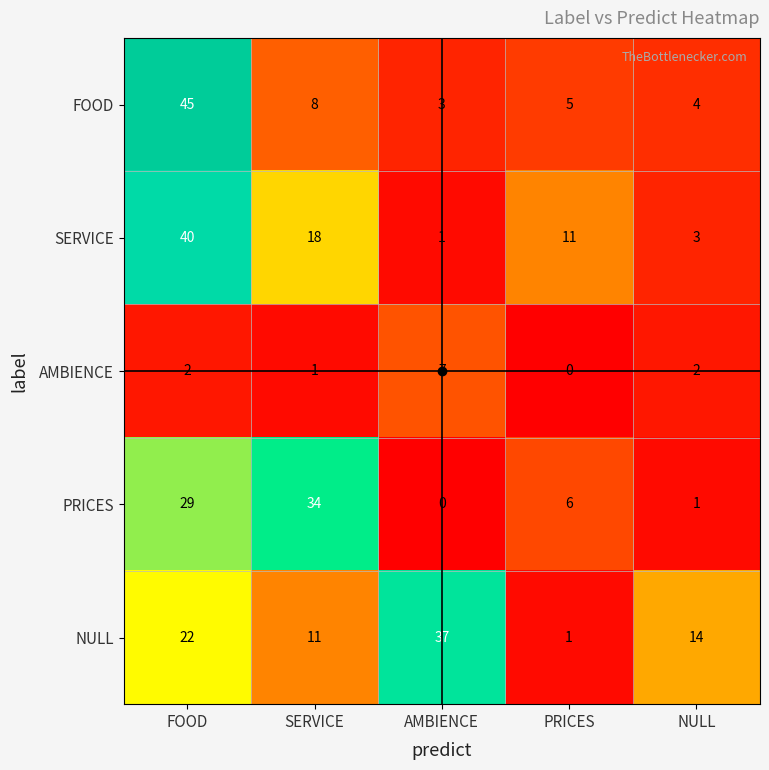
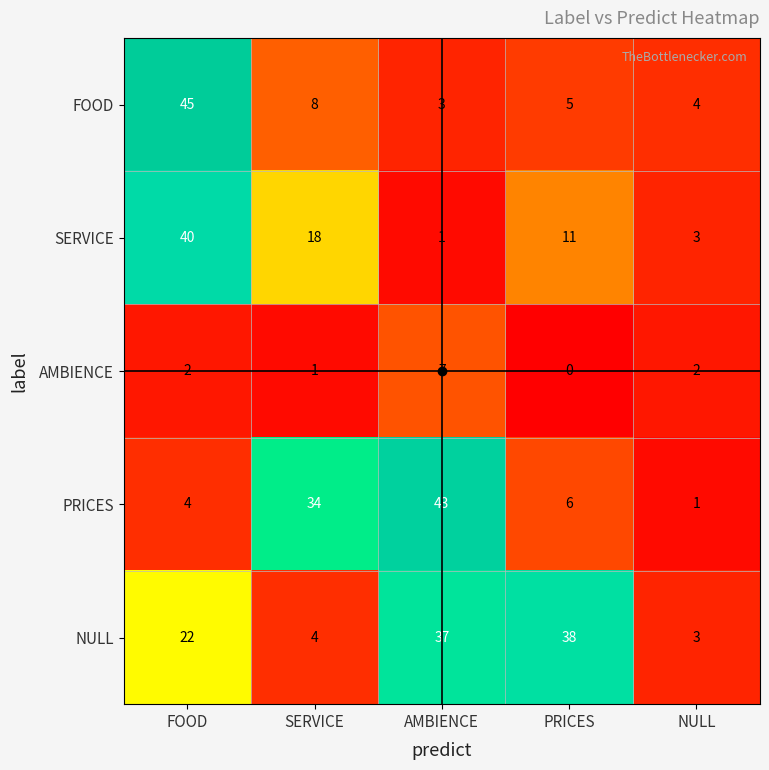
  {
    "FOOD": {
      "FOOD": 45,
      "SERVICE": 8,
      "AMBIENCE": 3,
      "PRICES": 5
    },
    "SERVICE": {
      "FOOD": 40,
      "SERVICE": 18,
      "AMBIENCE": 1,
      "PRICES": 11,
      "NULL": 3
    },
    "AMBIENCE": {
      "FOOD": 2,
      "SERVICE": 1,
      "PRICES": 0,
      "NULL": 2
    },
    "PRICES": {
-     "FOOD": 29,
+     "FOOD": 4,
      "SERVICE": 34,
-     "AMBIENCE": 0,
+     "AMBIENCE": 43,
      "PRICES": 6,
      "NULL": 1
    },
    "NULL": {
      "FOOD": 22,
-     "SERVICE": 11,
+     "SERVICE": 4,
      "AMBIENCE": 37,
-     "PRICES": 1,
-     "NULL": 14
+     "PRICES": 38,
+     "NULL": 3
    }
  }
